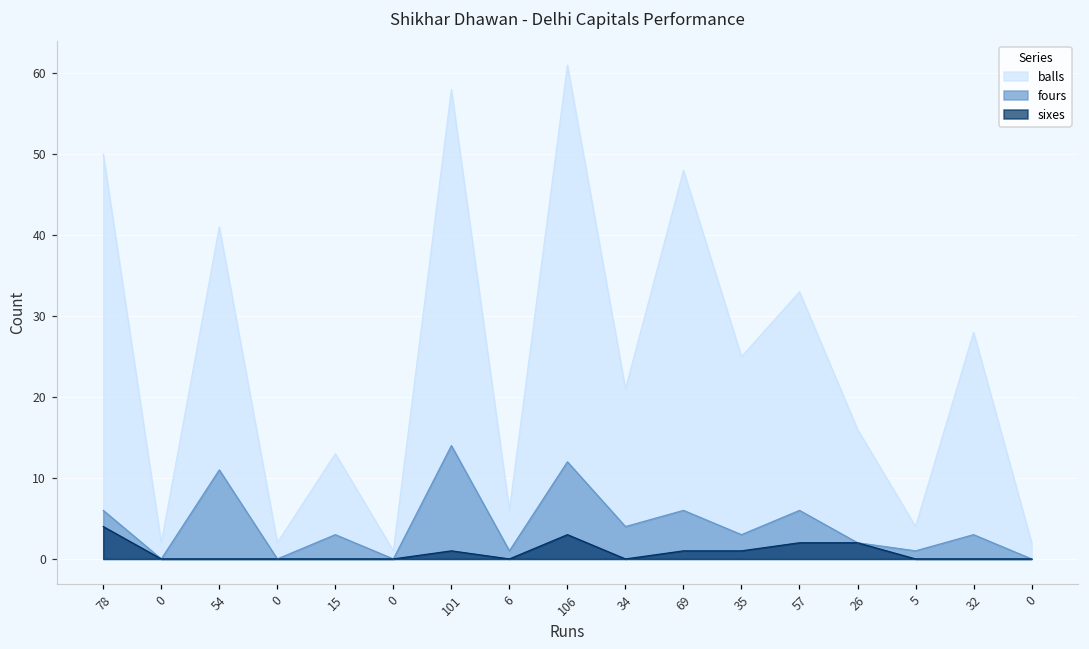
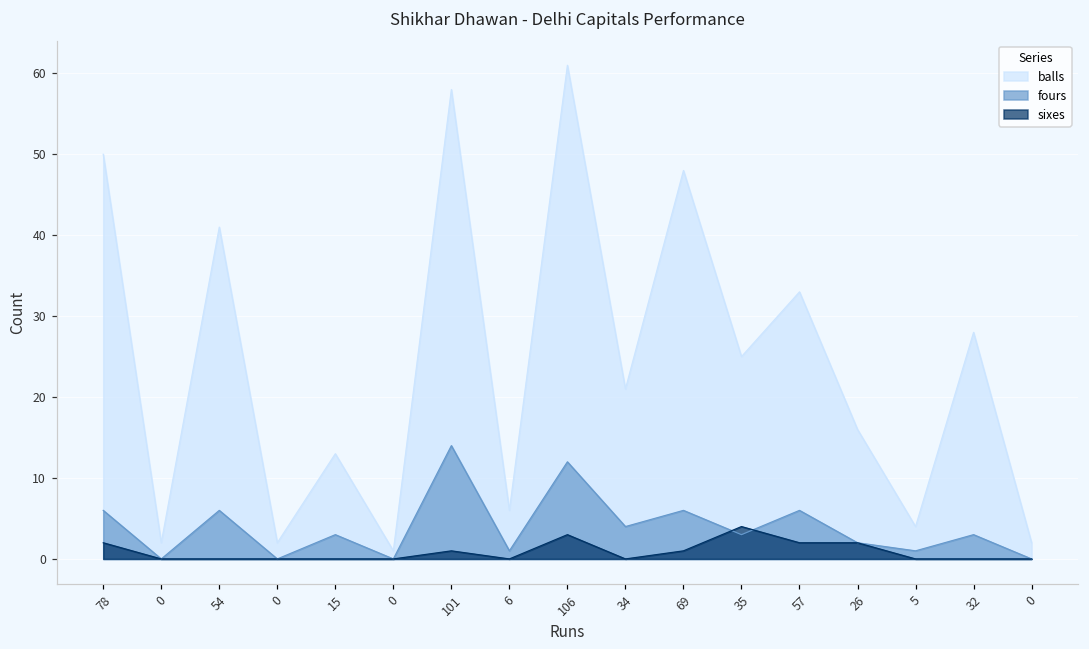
  {
    "balls": {
      "78": 50,
      "54": 41,
      "15": 13,
      "101": 58,
      "6": 6,
      "106": 61,
      "34": 21,
      "69": 48,
      "35": 25,
      "57": 33,
      "26": 16,
      "5": 4,
      "32": 28
    },
    "fours": {
      "78": 6,
-     "54": 11,
+     "54": 6,
      "15": 3,
      "101": 14,
      "6": 1,
      "106": 12,
      "34": 4,
      "69": 6,
      "35": 3,
      "57": 6,
      "5": 1,
      "32": 3
    },
    "sixes": {
-     "78": 4,
+     "78": 2,
      "54": 0,
      "15": 0,
      "101": 1,
      "6": 0,
      "106": 3,
      "34": 0,
      "69": 1,
-     "35": 1,
+     "35": 4,
      "57": 2,
      "5": 0,
      "32": 0
    }
  }
